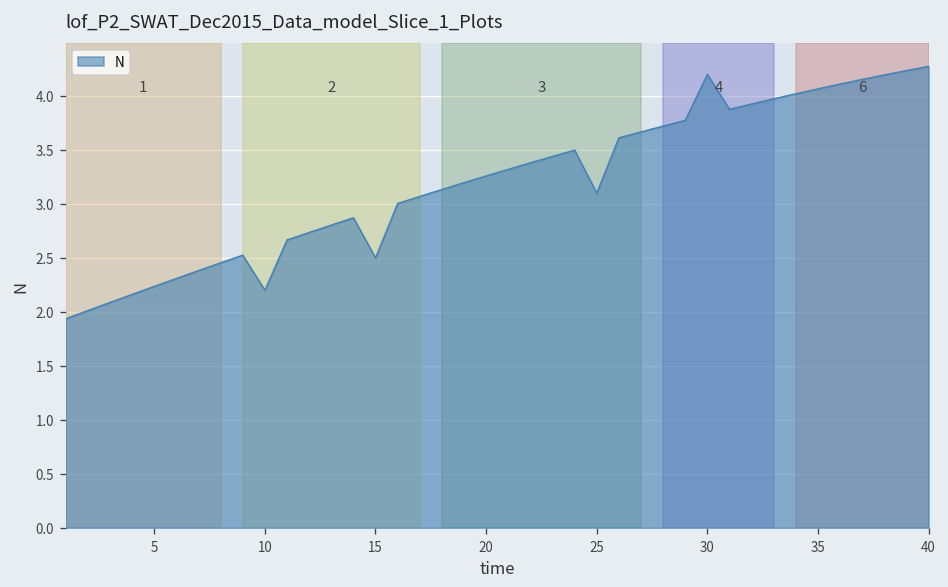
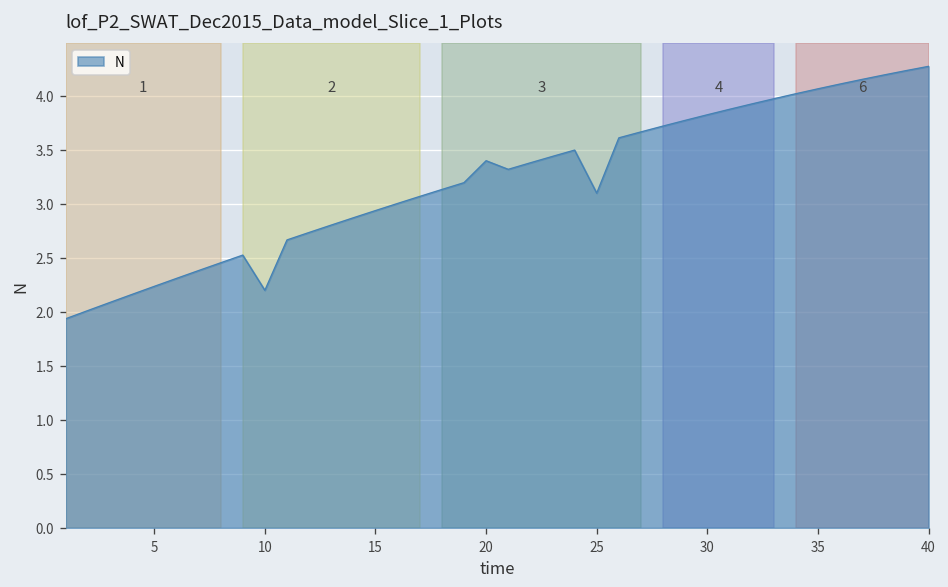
  {
    "5": 2.2,
    "10": 2.2,
-   "15": 2.5,
-   "20": 3.3,
+   "15": 2.9,
+   "20": 3.4,
    "25": 3.1,
-   "30": 4.2,
+   "30": 3.8,
    "35": 4.1,
    "40": 4.3
  }
